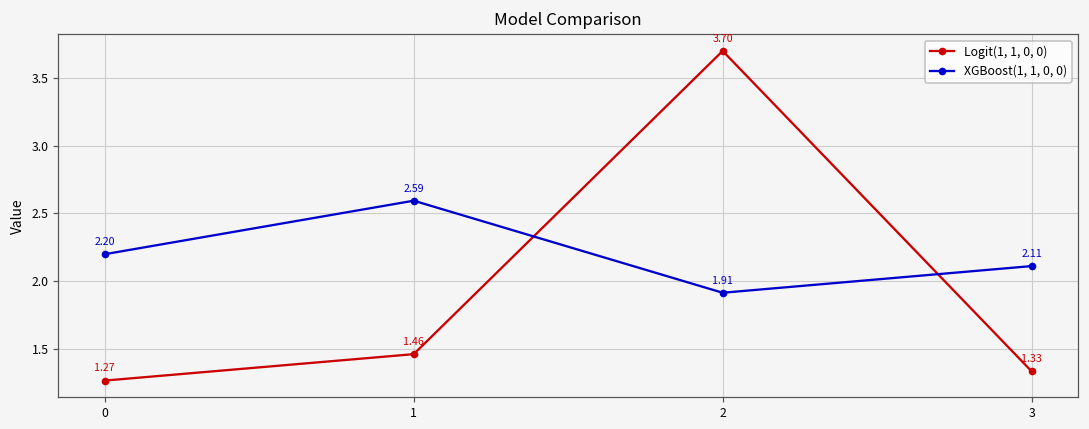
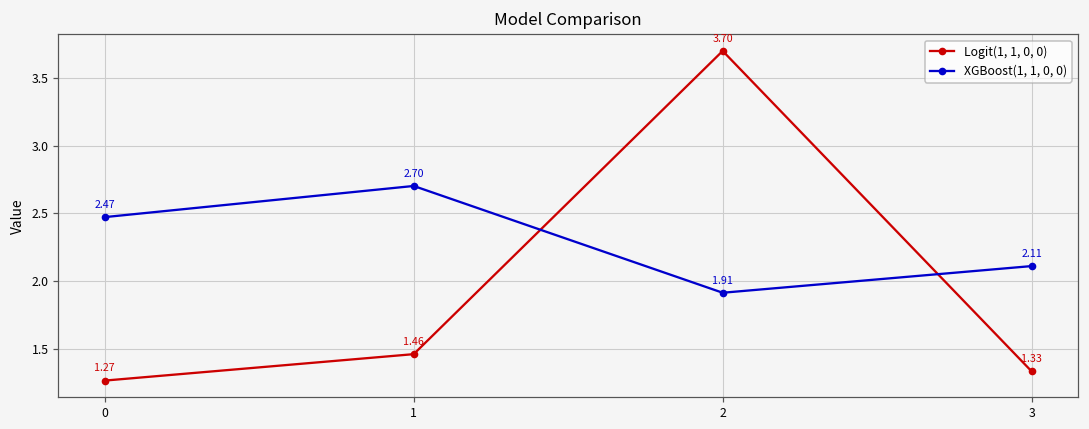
  {
    "Logit(1, 1, 0, 0)": {
      "0": 1.27,
      "1": 1.46,
      "2": 3.70,
      "3": 1.33
    },
    "XGBoost(1, 1, 0, 0)": {
-     "0": 2.20,
-     "1": 2.59,
+     "0": 2.47,
+     "1": 2.70,
      "2": 1.91,
      "3": 2.11
    }
  }
